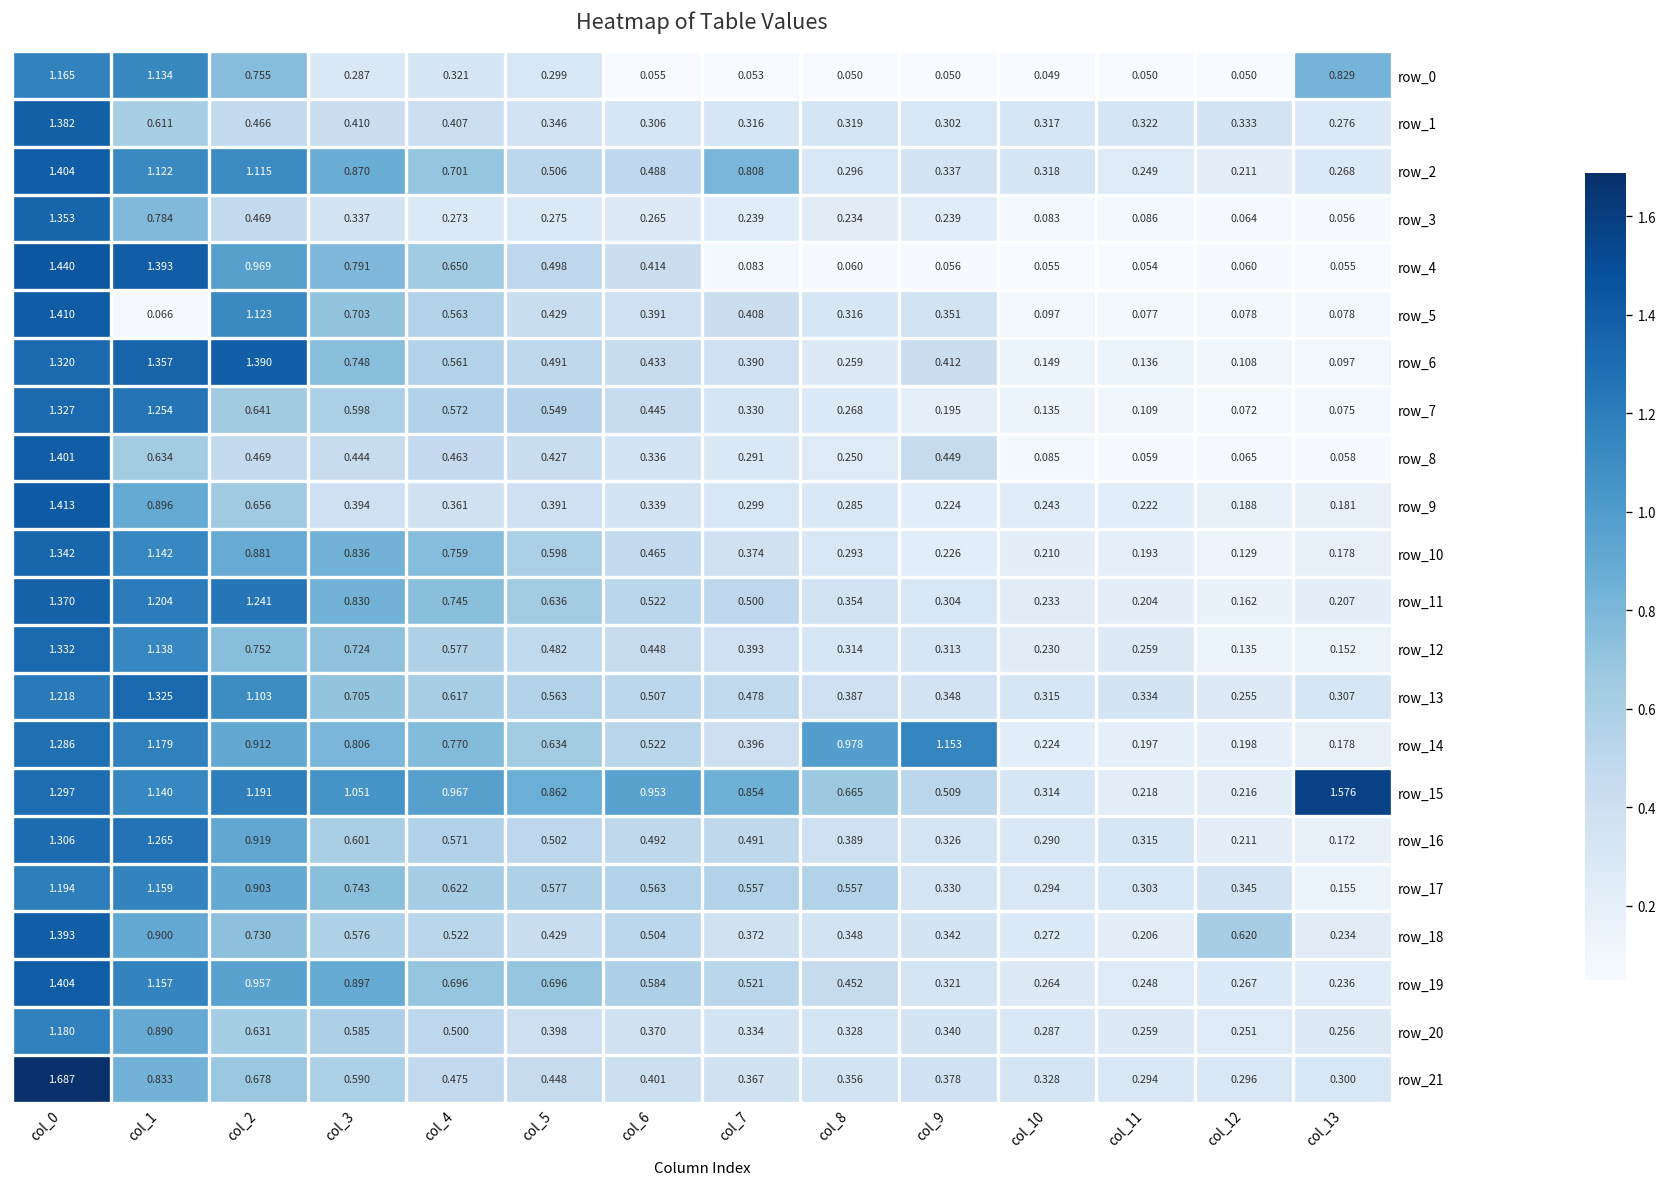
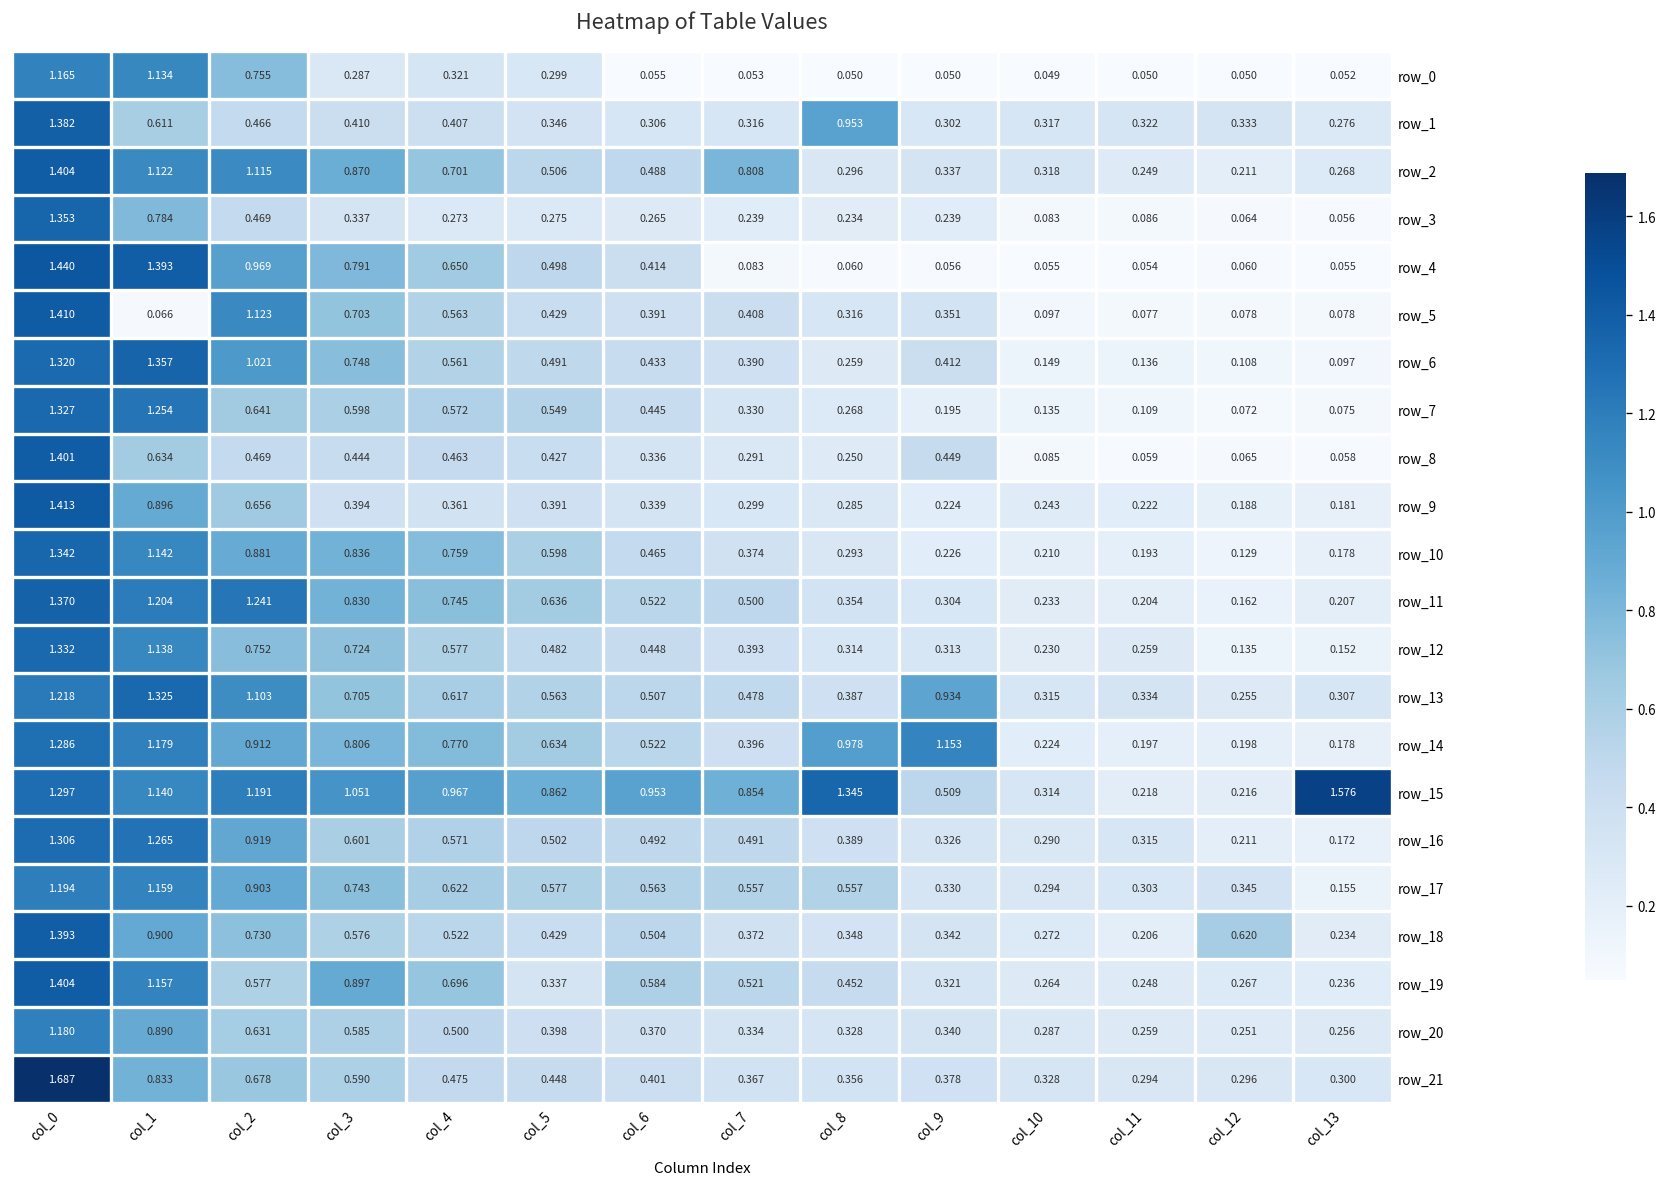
  {
    "row_0": {
      "col_0": 1.165,
      "col_1": 1.134,
      "col_2": 0.755,
      "col_3": 0.287,
      "col_4": 0.321,
      "col_5": 0.299,
      "col_6": 0.055,
      "col_7": 0.053,
      "col_8": 0.050,
      "col_9": 0.050,
      "col_10": 0.049,
      "col_11": 0.050,
      "col_12": 0.050,
-     "col_13": 0.829
+     "col_13": 0.052
    },
    "row_1": {
      "col_0": 1.382,
      "col_1": 0.611,
      "col_2": 0.466,
      "col_3": 0.410,
      "col_4": 0.407,
      "col_5": 0.346,
      "col_6": 0.306,
      "col_7": 0.316,
-     "col_8": 0.319,
+     "col_8": 0.953,
      "col_9": 0.302,
      "col_10": 0.317,
      "col_11": 0.322,
      "col_12": 0.333,
      "col_13": 0.276
    },
    "row_6": {
      "col_0": 1.320,
      "col_1": 1.357,
-     "col_2": 1.390,
+     "col_2": 1.021,
      "col_3": 0.748,
      "col_4": 0.561,
      "col_5": 0.491,
      "col_6": 0.433,
      "col_7": 0.390,
      "col_8": 0.259,
      "col_9": 0.412,
      "col_10": 0.149,
      "col_11": 0.136,
      "col_12": 0.108,
      "col_13": 0.097
    },
    "row_13": {
      "col_0": 1.218,
      "col_1": 1.325,
      "col_2": 1.103,
      "col_3": 0.705,
      "col_4": 0.617,
      "col_5": 0.563,
      "col_6": 0.507,
      "col_7": 0.478,
      "col_8": 0.387,
-     "col_9": 0.348,
+     "col_9": 0.934,
      "col_10": 0.315,
      "col_11": 0.334,
      "col_12": 0.255,
      "col_13": 0.307
    },
    "row_15": {
      "col_0": 1.297,
      "col_1": 1.140,
      "col_2": 1.191,
      "col_3": 1.051,
      "col_4": 0.967,
      "col_5": 0.862,
      "col_6": 0.953,
      "col_7": 0.854,
-     "col_8": 0.665,
+     "col_8": 1.345,
      "col_9": 0.509,
      "col_10": 0.314,
      "col_11": 0.218,
      "col_12": 0.216,
      "col_13": 1.576
    },
    "row_19": {
      "col_0": 1.404,
      "col_1": 1.157,
-     "col_2": 0.957,
+     "col_2": 0.577,
      "col_3": 0.897,
      "col_4": 0.696,
-     "col_5": 0.696,
+     "col_5": 0.337,
      "col_6": 0.584,
      "col_7": 0.521,
      "col_8": 0.452,
      "col_9": 0.321,
      "col_10": 0.264,
      "col_11": 0.248,
      "col_12": 0.267,
      "col_13": 0.236
    }
  }
